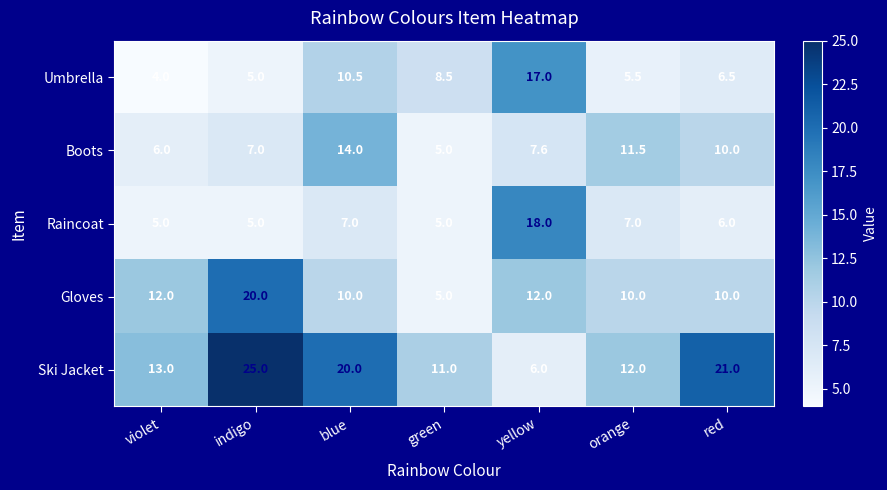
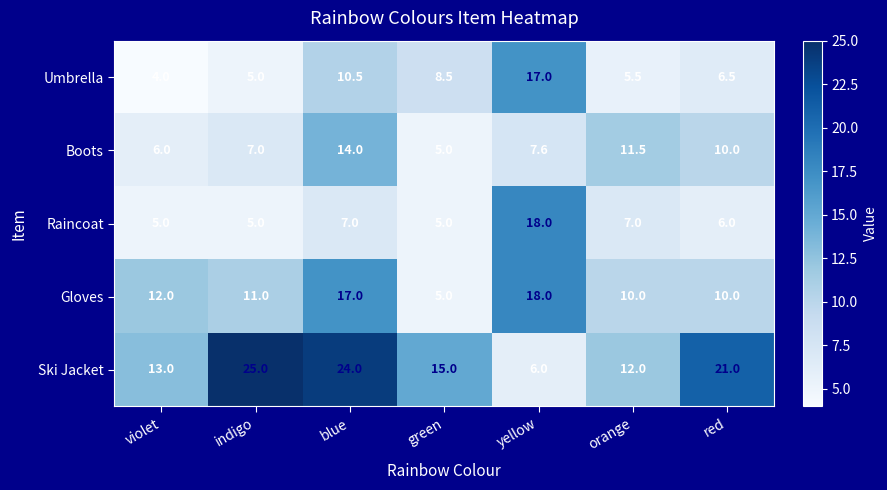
  {
    "Umbrella": {
      "blue": 10.5,
      "green": 8.5,
      "yellow": 17.0
    },
    "Boots": {
      "blue": 14.0,
      "orange": 11.5,
      "red": 10.0
    },
    "Raincoat": {
      "yellow": 18.0
    },
    "Gloves": {
      "violet": 12.0,
-     "indigo": 20.0,
-     "blue": 10.0,
-     "yellow": 12.0,
+     "indigo": 11.0,
+     "blue": 17.0,
+     "yellow": 18.0,
      "orange": 10.0,
      "red": 10.0
    },
    "Ski Jacket": {
      "violet": 13.0,
      "indigo": 25.0,
-     "blue": 20.0,
-     "green": 11.0,
+     "blue": 24.0,
+     "green": 15.0,
      "orange": 12.0,
      "red": 21.0
    }
  }
